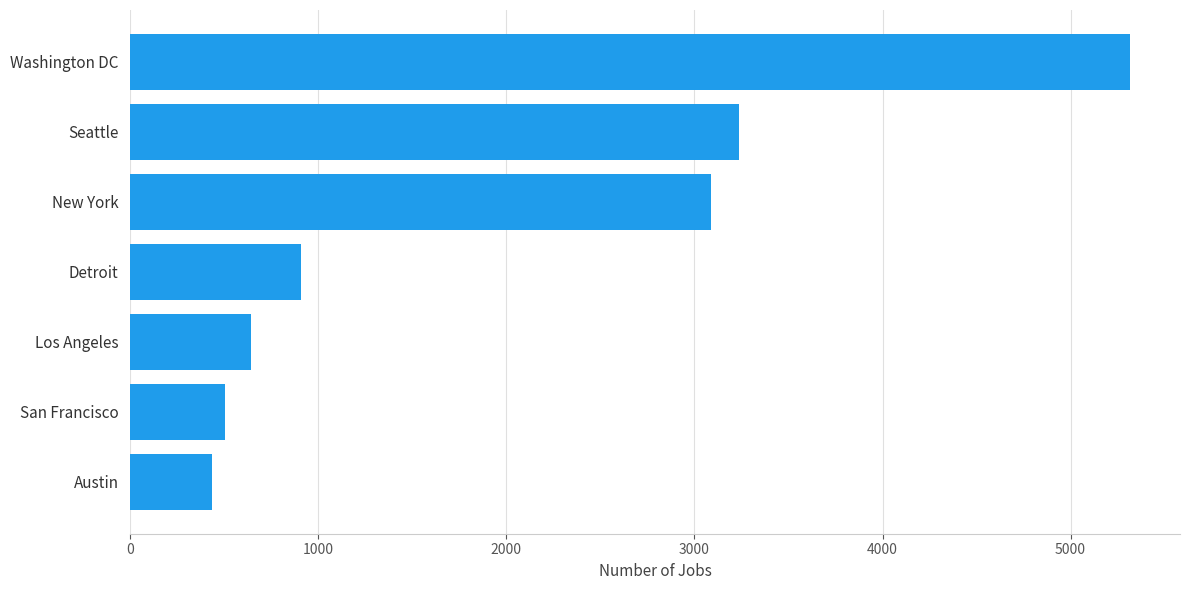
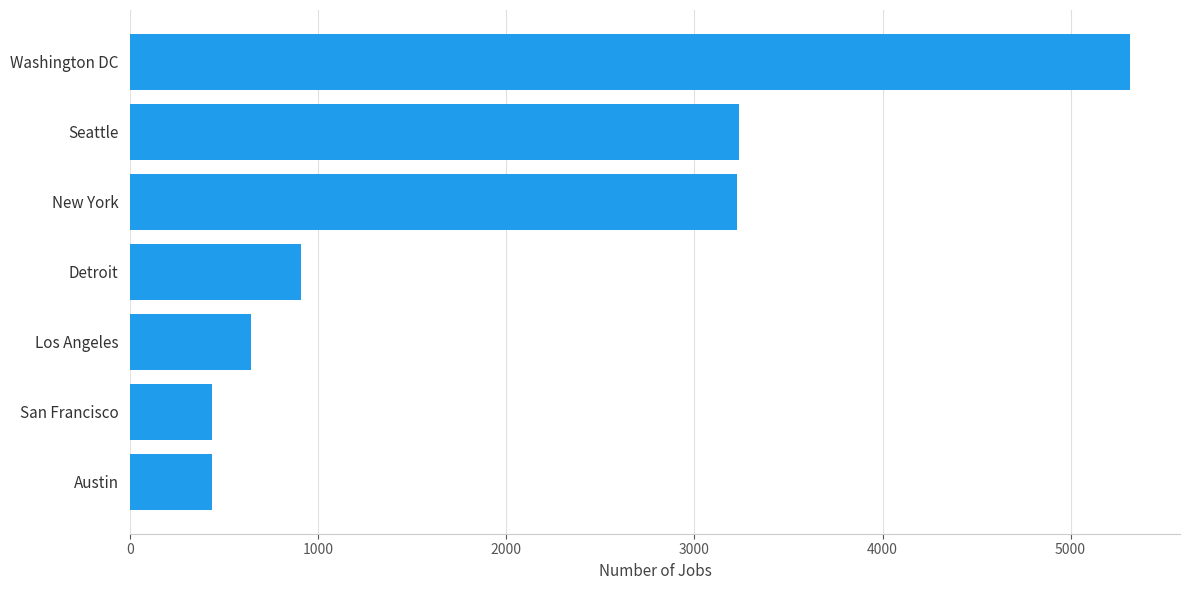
  {
    "Washington DC": 5320,
    "Seattle": 3240,
-   "New York": 3090,
+   "New York": 3230,
    "Detroit": 910,
    "Los Angeles": 640,
-   "San Francisco": 500,
+   "San Francisco": 440,
    "Austin": 430
  }
